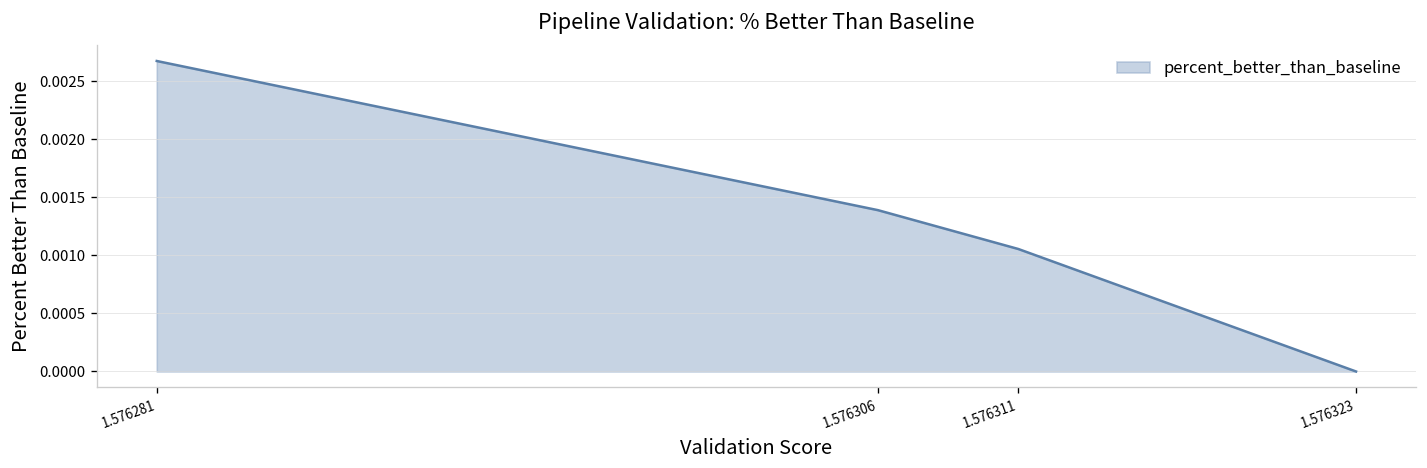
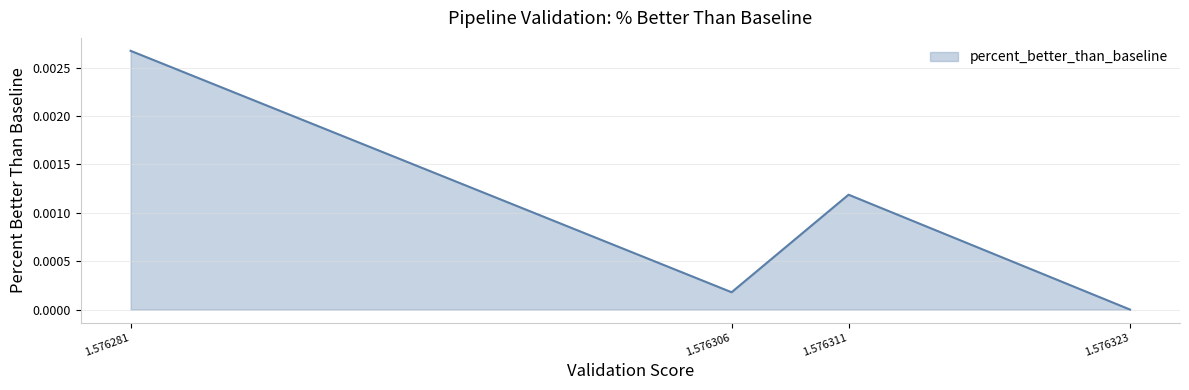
  {
    "1.576281": 0.0027,
-   "1.576306": 0.0014,
-   "1.576311": 0.0011,
+   "1.576306": 0.0002,
+   "1.576311": 0.0012,
    "1.576323": 0.0000
  }
